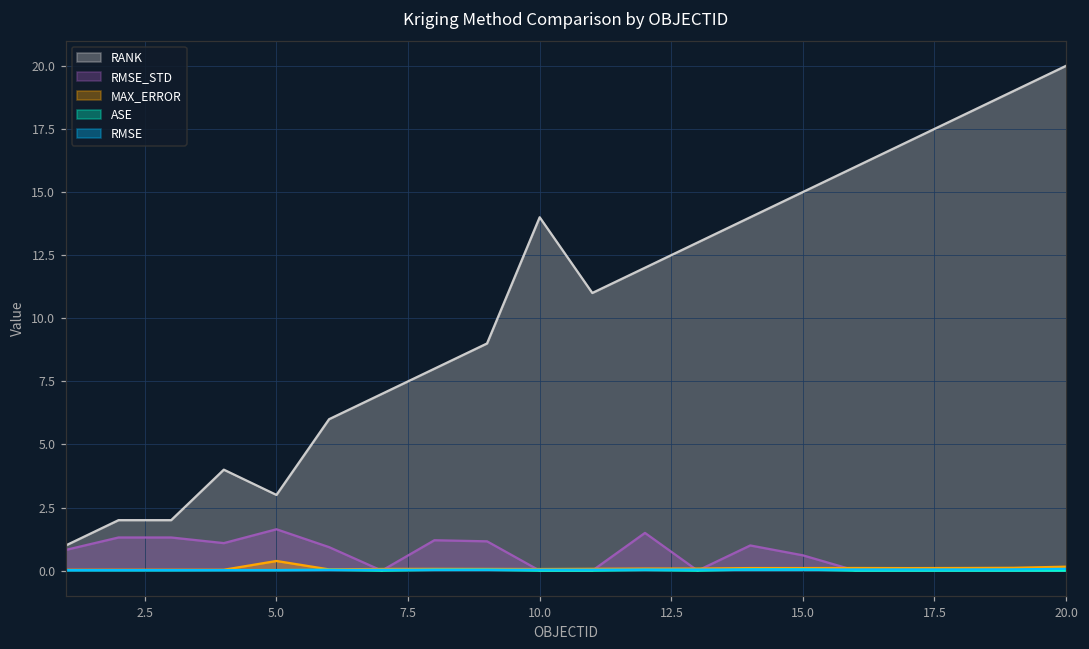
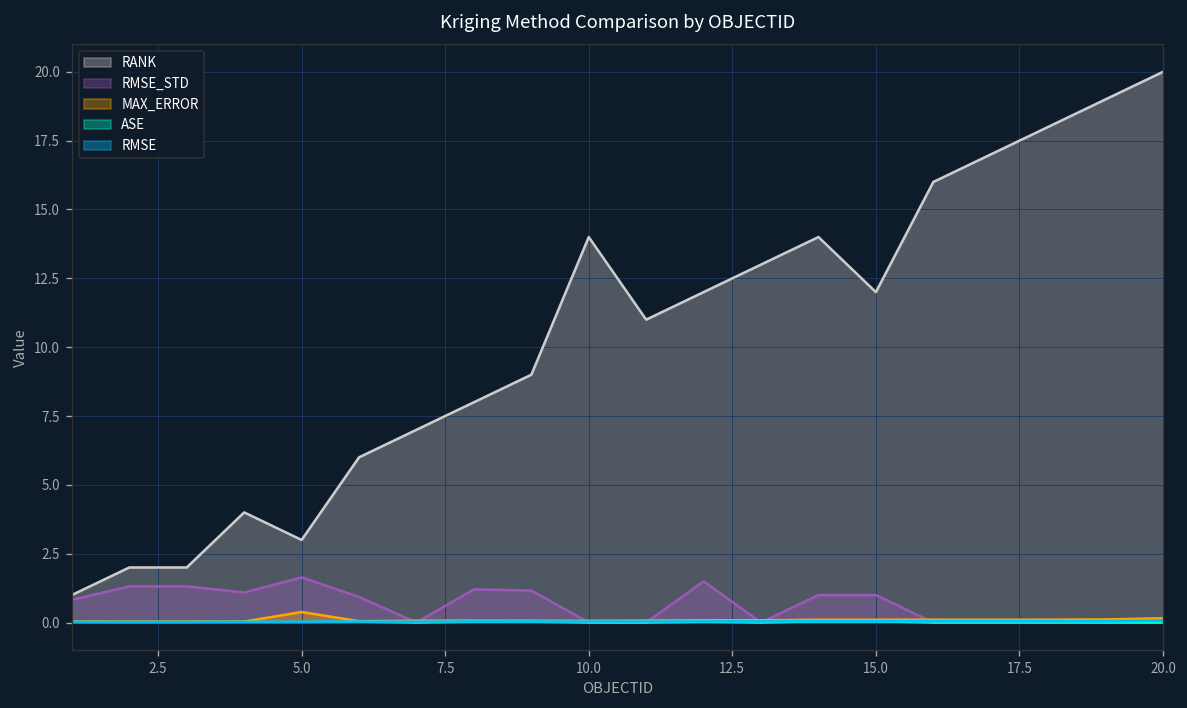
  {
    "RANK": {
      "5.0": 3,
      "10.0": 14,
-     "15.0": 15,
+     "15.0": 12,
      "20.0": 20
    },
    "RMSE_STD": {
      "5.0": 1.6,
-     "15.0": 0.6
+     "15.0": 1.0
    },
    "MAX_ERROR": {
      "5.0": 0.4
    }
  }
